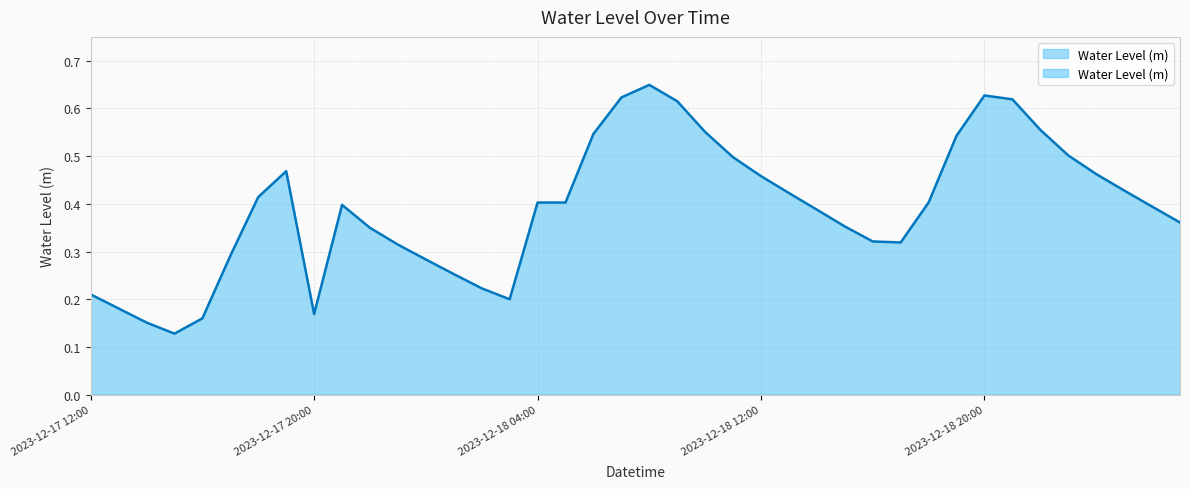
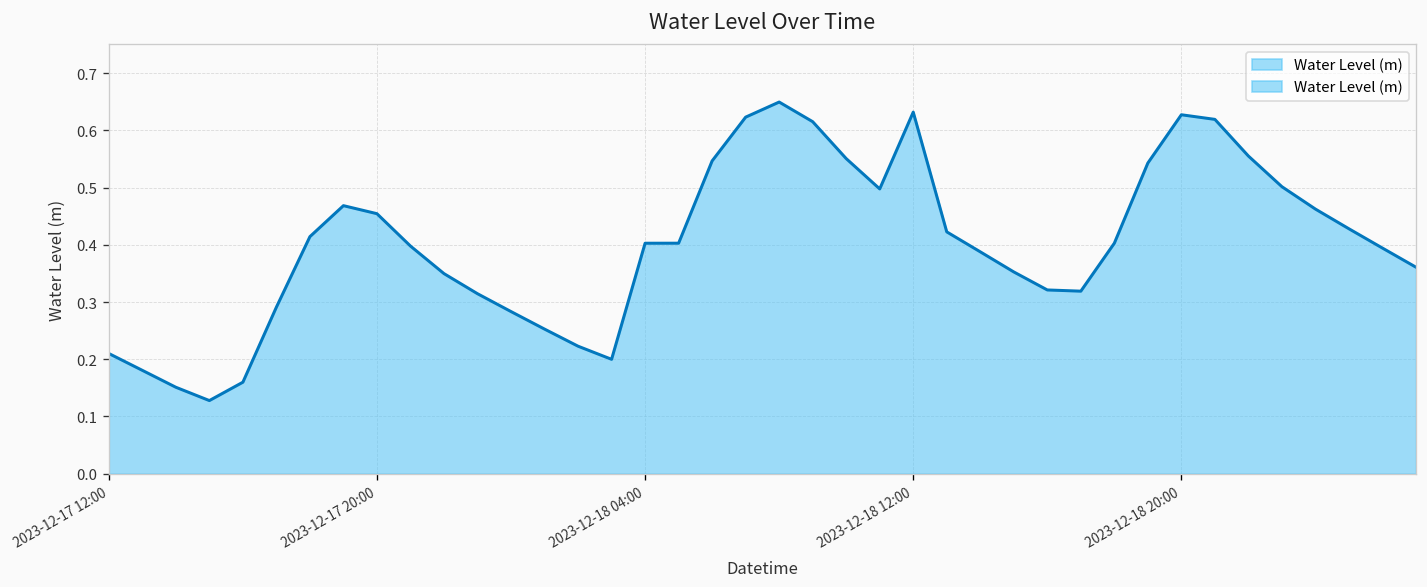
  {
    "2023-12-17 12:00": 0.21,
-   "2023-12-17 20:00": 0.17,
+   "2023-12-17 20:00": 0.45,
    "2023-12-18 04:00": 0.40,
-   "2023-12-18 12:00": 0.46,
+   "2023-12-18 12:00": 0.63,
    "2023-12-18 20:00": 0.63
  }
